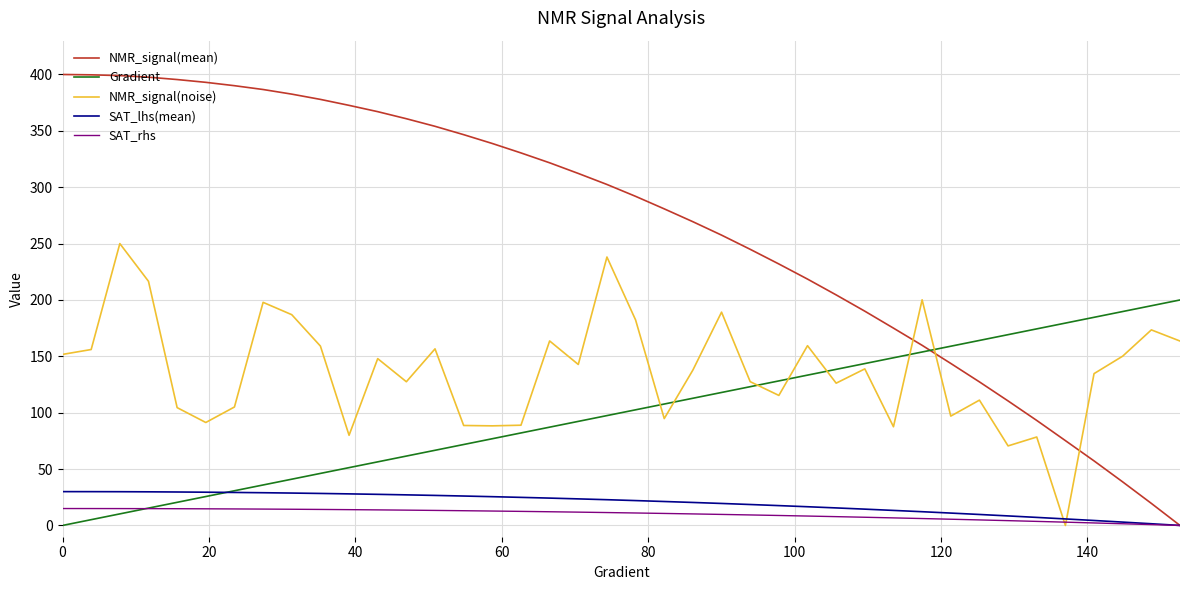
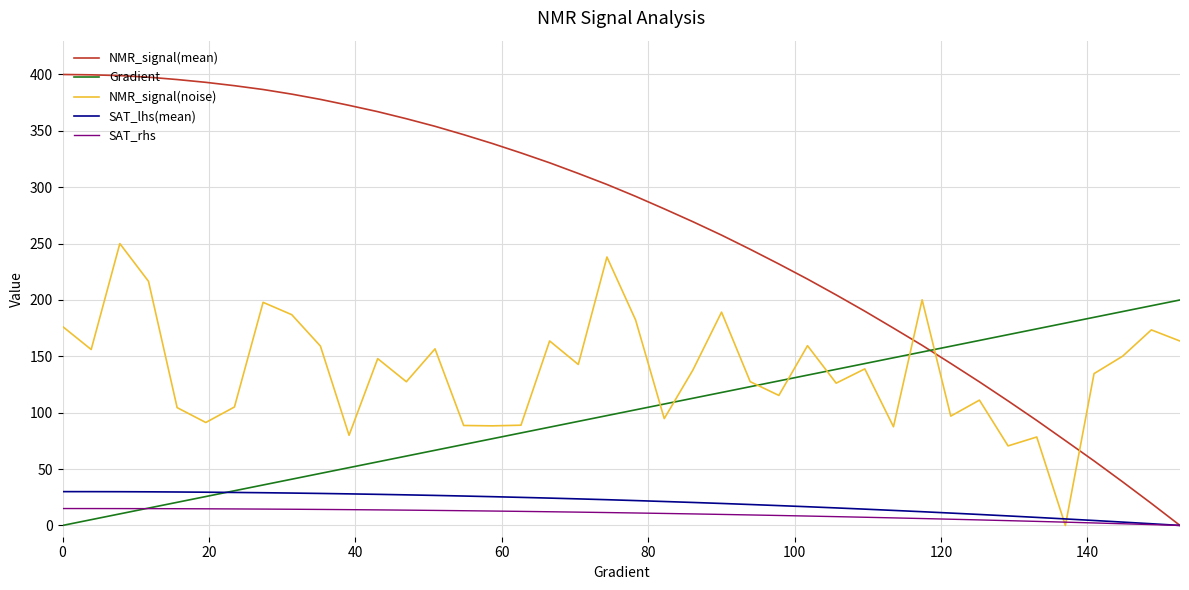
  {
    "NMR_signal(mean)": {
      "0": 400
    },
    "Gradient": {
      "0": 0
    },
    "NMR_signal(noise)": {
-     "0": 152
+     "0": 177
    },
    "SAT_lhs(mean)": {
      "0": 30
    },
    "SAT_rhs": {
      "0": 15
    }
  }
